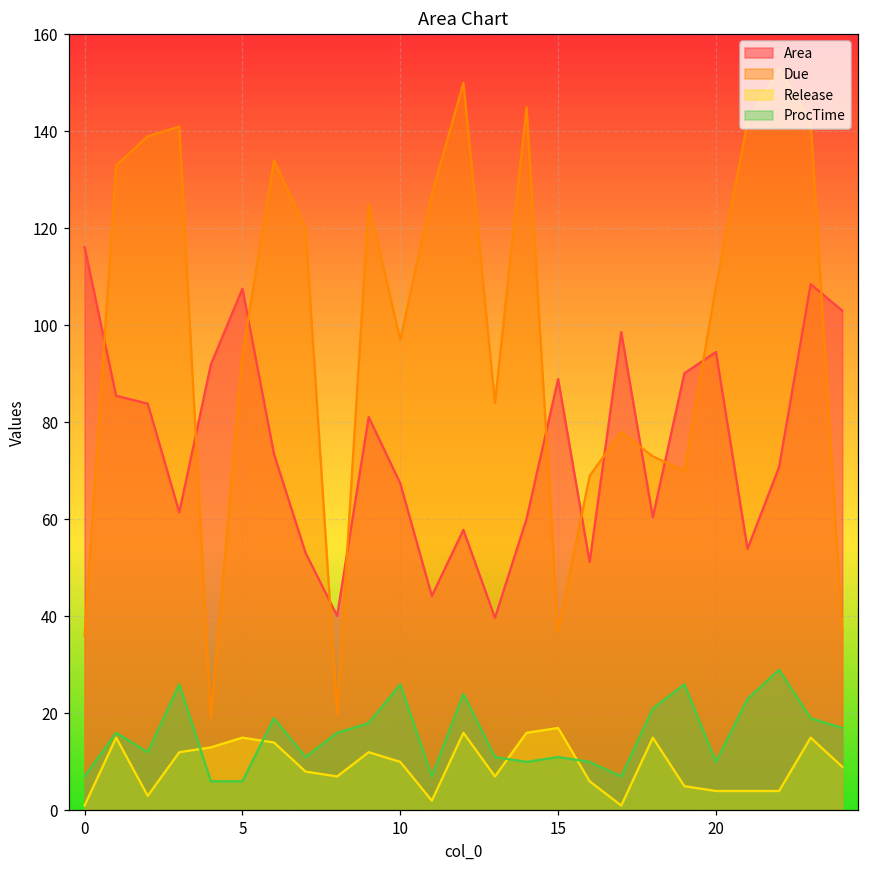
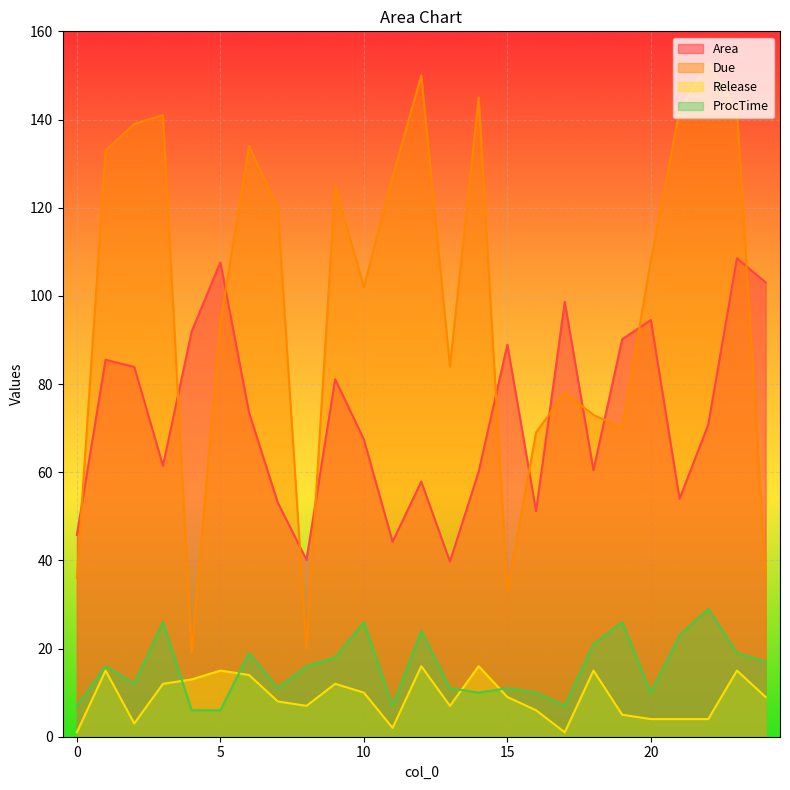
  {
    "Area": {
-     "0": 116,
+     "0": 46,
      "5": 108,
      "10": 67,
      "15": 89,
      "20": 95
    },
    "Due": {
      "0": 36,
      "5": 94,
-     "10": 97,
-     "15": 37,
+     "10": 102,
+     "15": 33,
      "20": 108
    },
    "Release": {
      "0": 1,
      "5": 15,
      "10": 10,
-     "15": 17,
+     "15": 9,
      "20": 4
    },
    "ProcTime": {
      "0": 7,
      "5": 6,
      "10": 26,
      "15": 11,
      "20": 10
    }
  }
